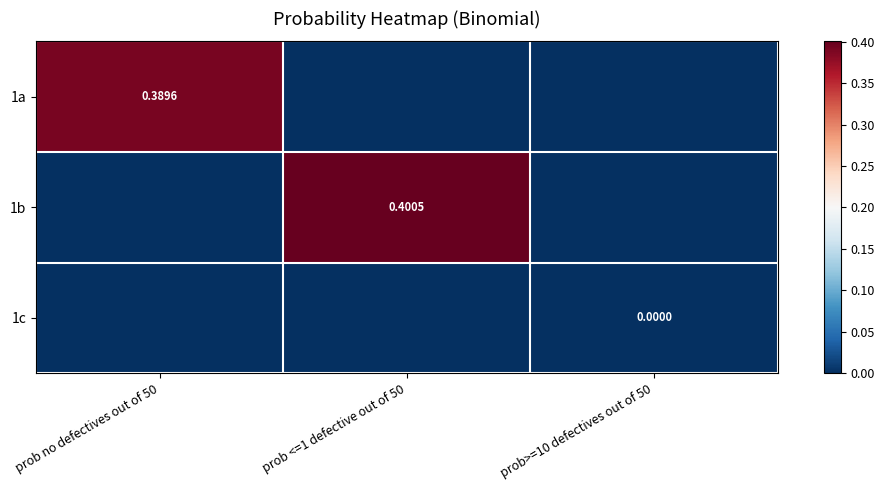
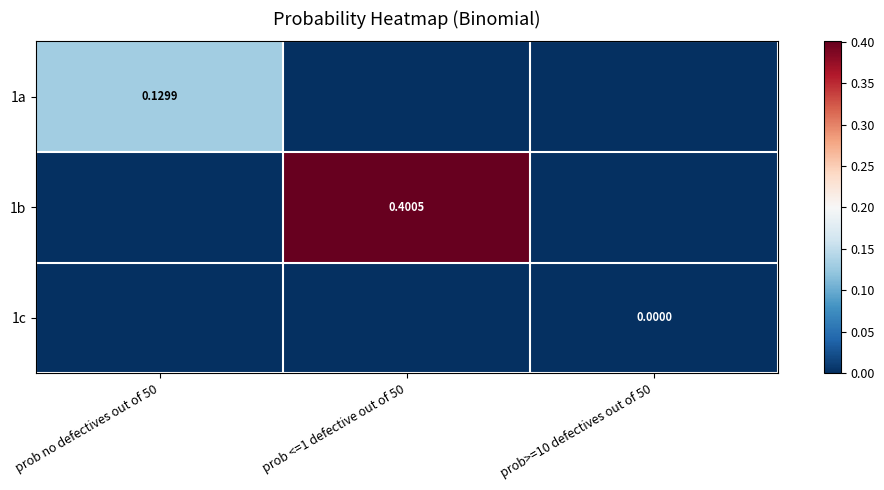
  {
    "1a": {
-     "prob no defectives out of 50": 0.3896
+     "prob no defectives out of 50": 0.1299
    },
    "1b": {
      "prob <=1 defective out of 50": 0.4005
    },
    "1c": {
      "prob>=10 defectives out of 50": 0.0000
    }
  }
